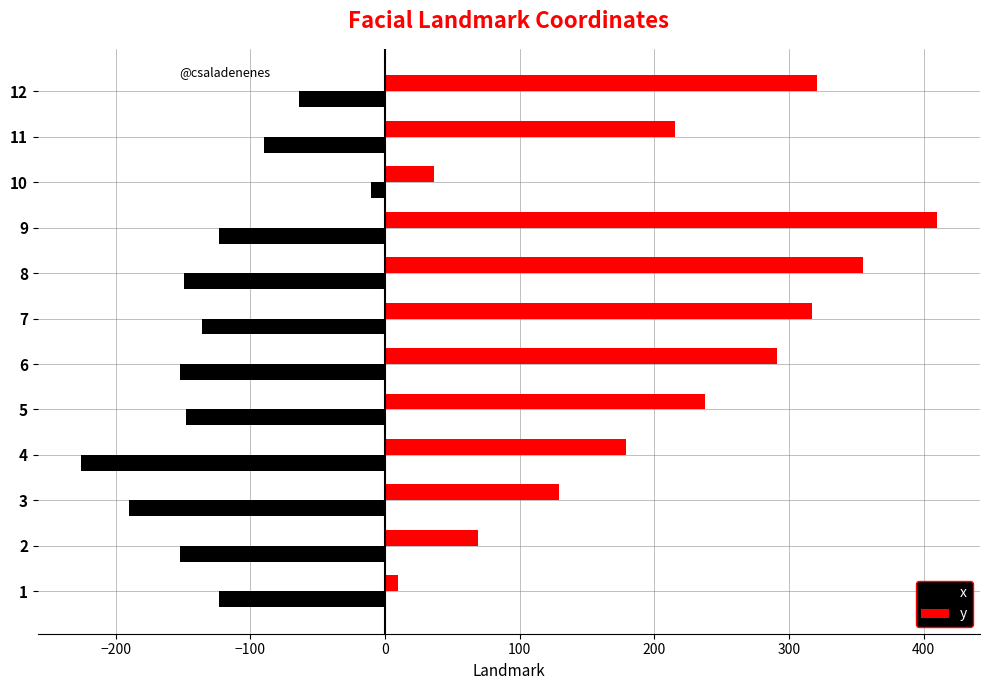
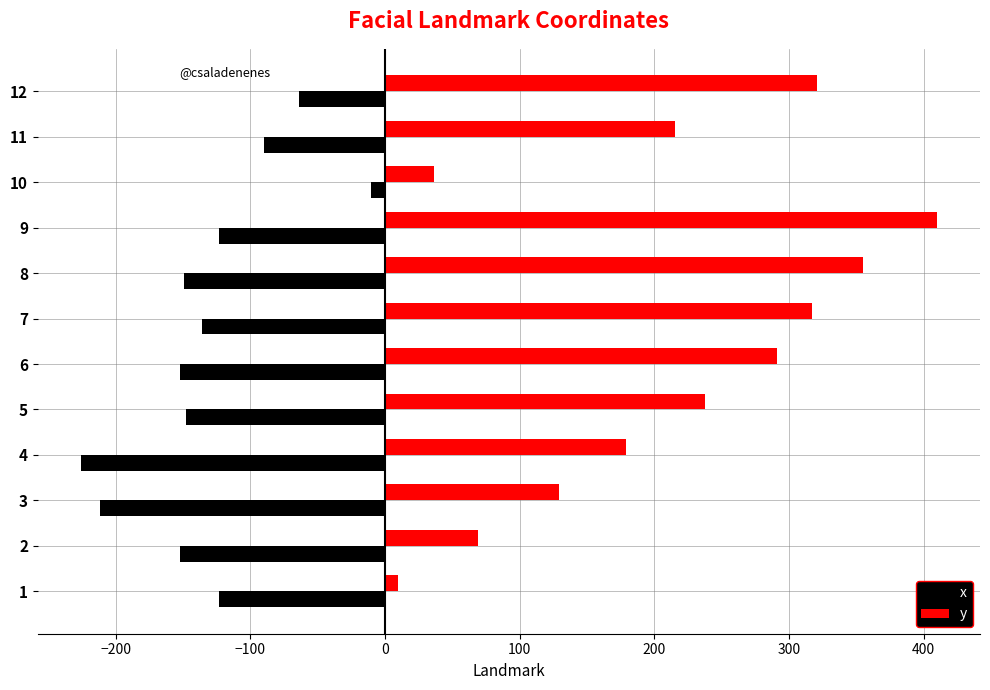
  {
    "x": {
      "12": -64,
      "11": -89,
      "10": -10,
      "9": -123,
      "8": -149,
      "7": -136,
      "6": -152,
      "5": -148,
      "4": -226,
-     "3": -190,
+     "3": -211,
      "2": -152,
      "1": -123
    },
    "y": {
      "12": 321,
      "11": 215,
      "10": 37,
      "9": 410,
      "8": 355,
      "7": 317,
      "6": 291,
      "5": 238,
      "4": 179,
      "3": 129,
      "2": 69,
      "1": 10
    }
  }
